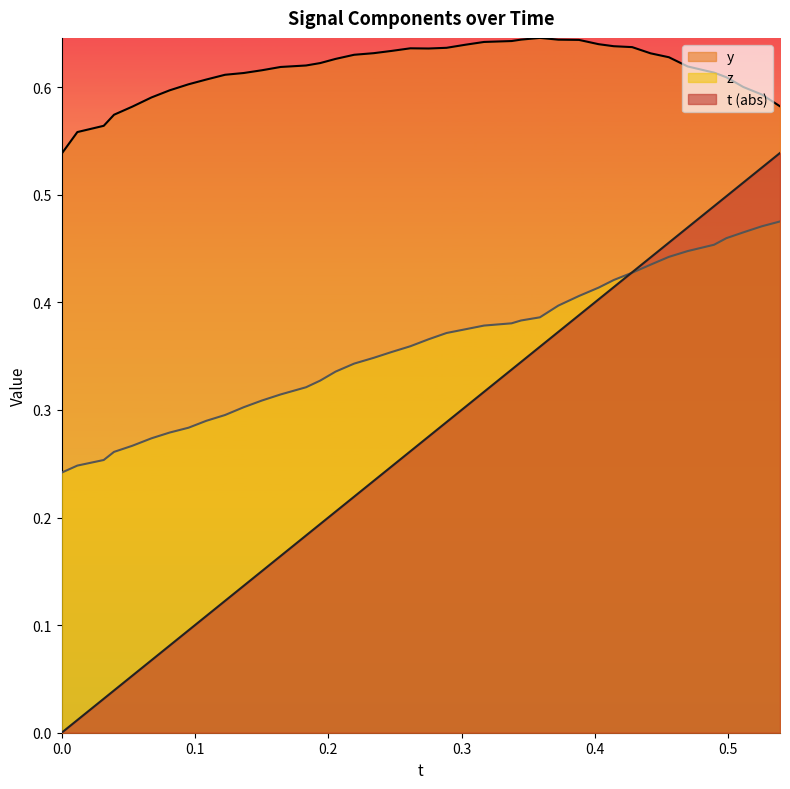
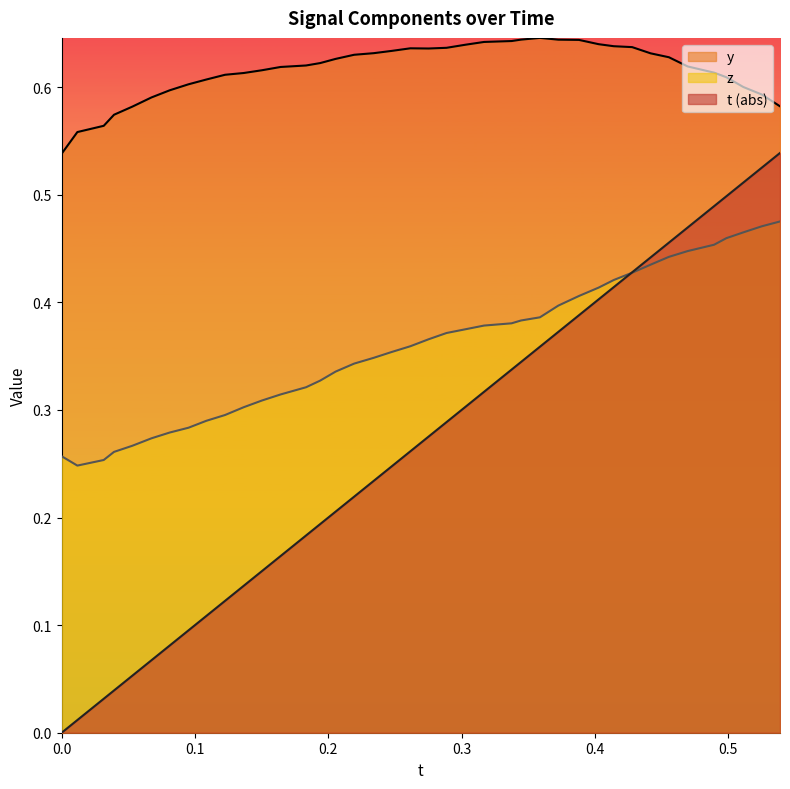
  {
    "y": {
      "0.0": 0.538
    },
    "z": {
-     "0.0": 0.242
+     "0.0": 0.257
    },
    "t (abs)": {
      "0.0": 0.000
    }
  }
